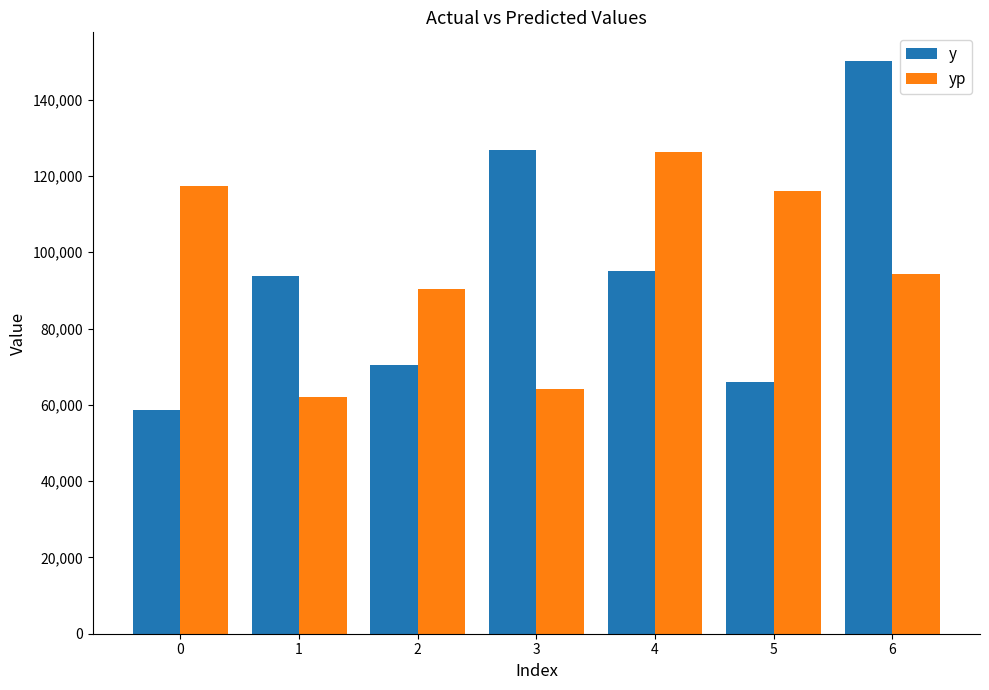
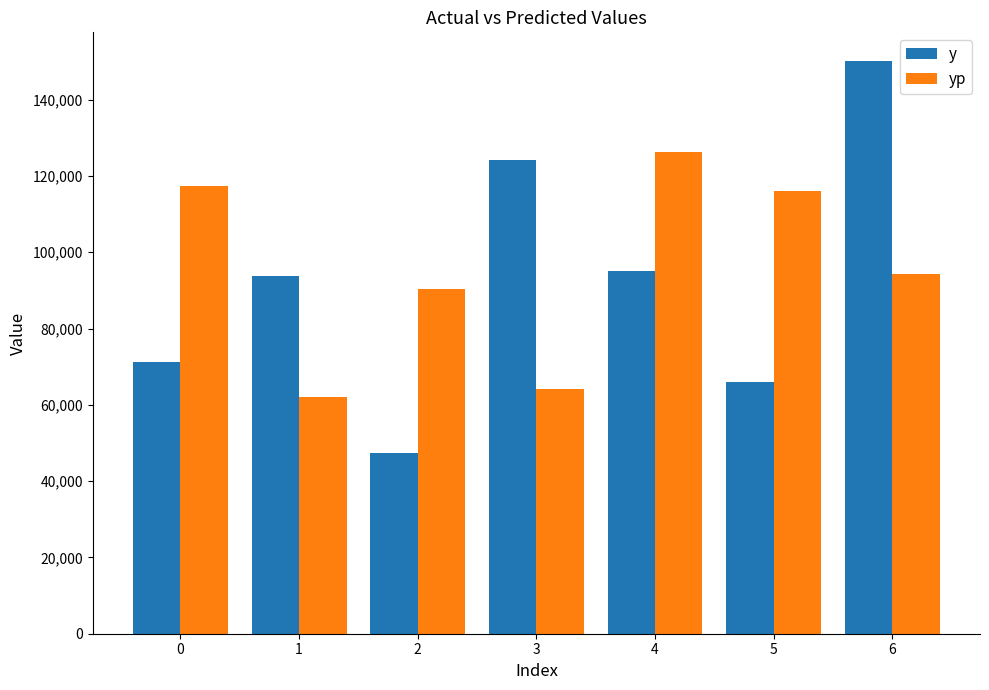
  {
    "y": {
-     "0": "59,000",
+     "0": "71,000",
      "1": "94,000",
-     "2": "70,000",
-     "3": "127,000",
+     "2": "47,000",
+     "3": "124,000",
      "4": "95,000",
      "5": "66,000",
      "6": "150,000"
    },
    "yp": {
      "0": "117,000",
      "1": "62,000",
      "2": "90,000",
      "3": "64,000",
      "4": "126,000",
      "5": "116,000",
      "6": "94,000"
    }
  }
